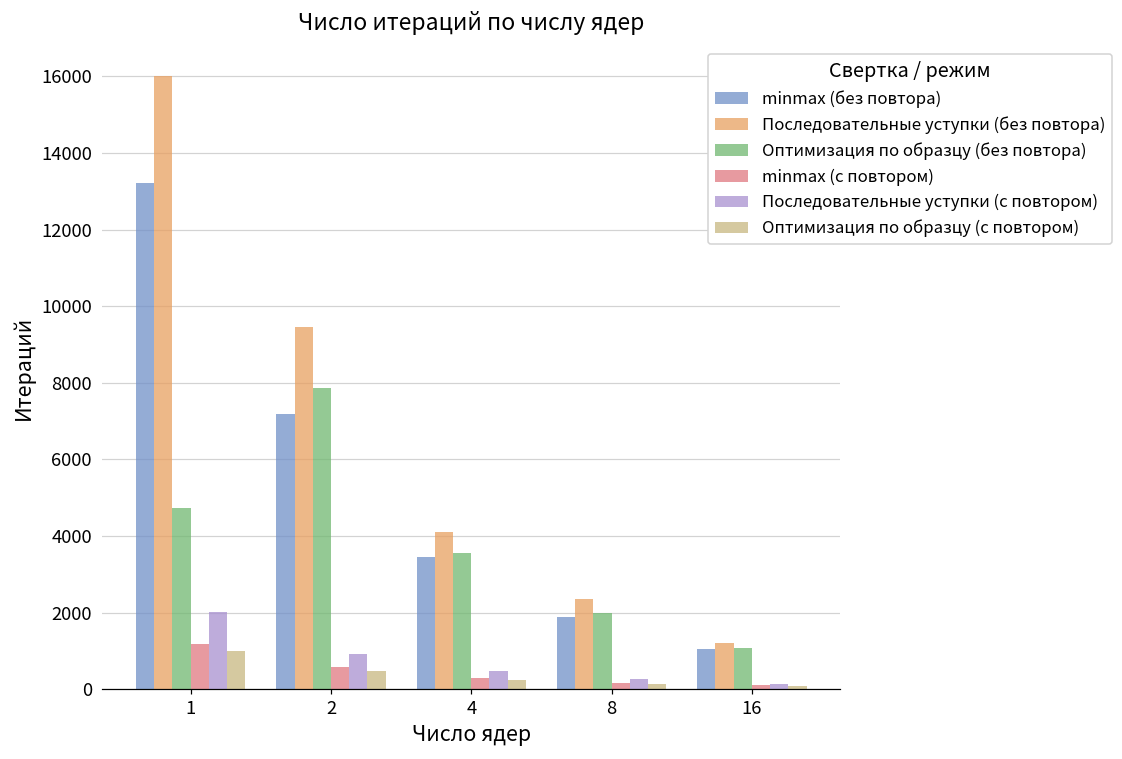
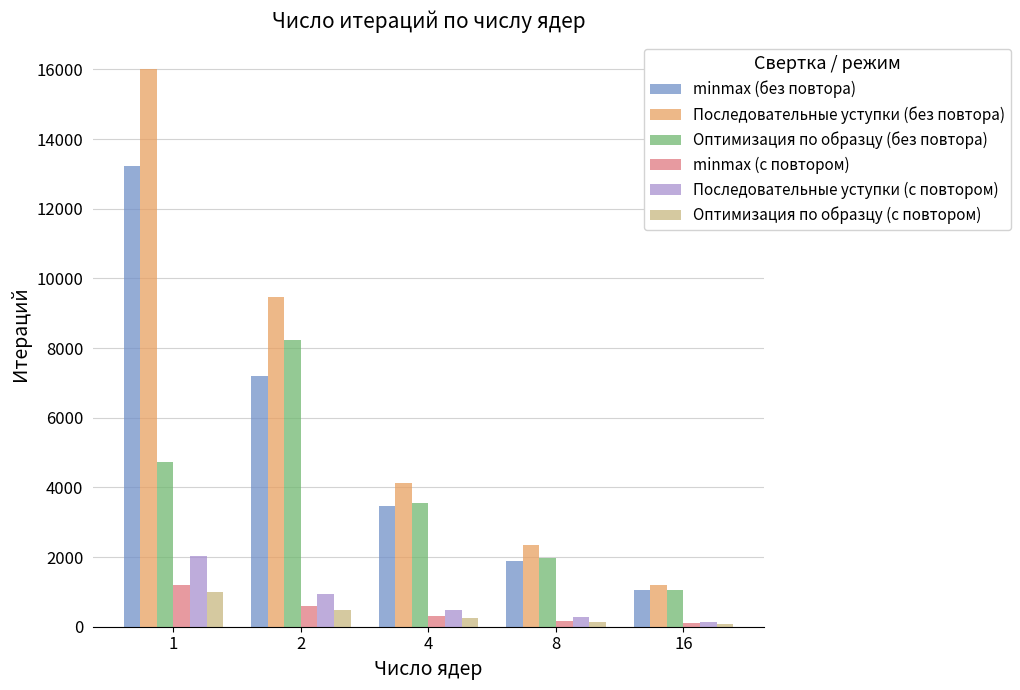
  {
    "Оптимизация по образцу (без повтора)": {
      "1": 4700,
-     "2": 7900,
+     "2": 8200,
      "4": 3600,
      "8": 2000,
      "16": 1100
    }
  }
